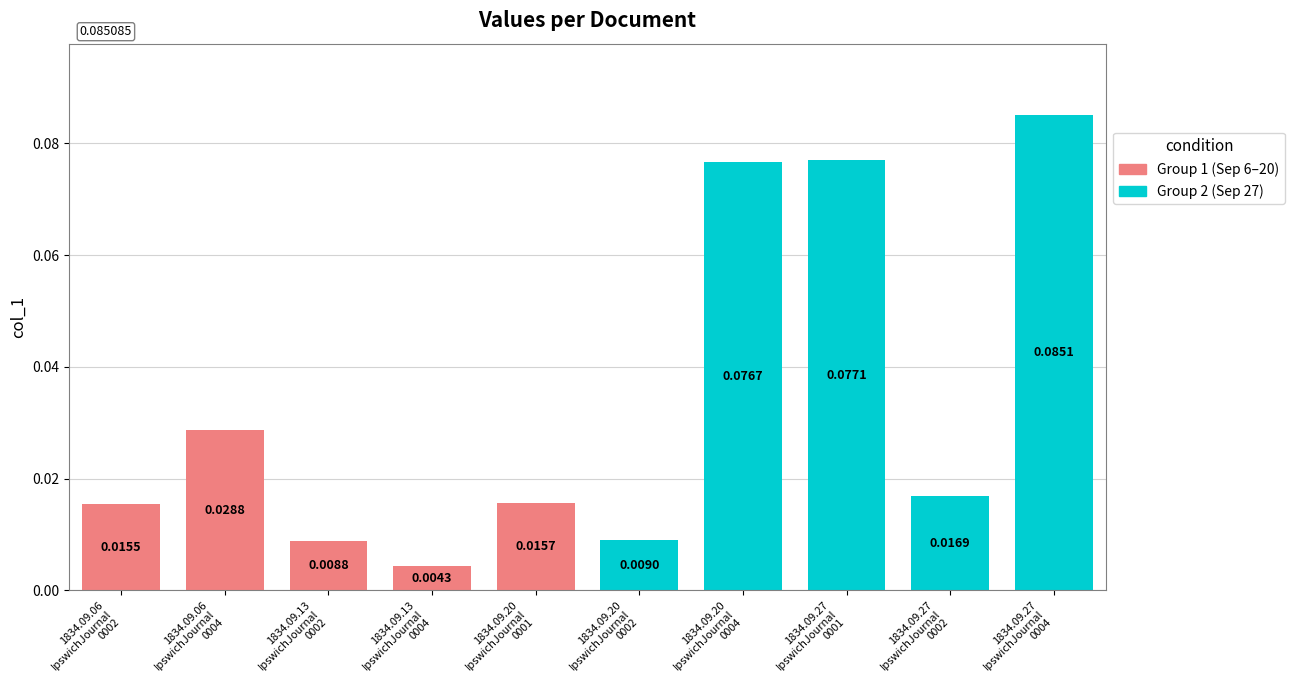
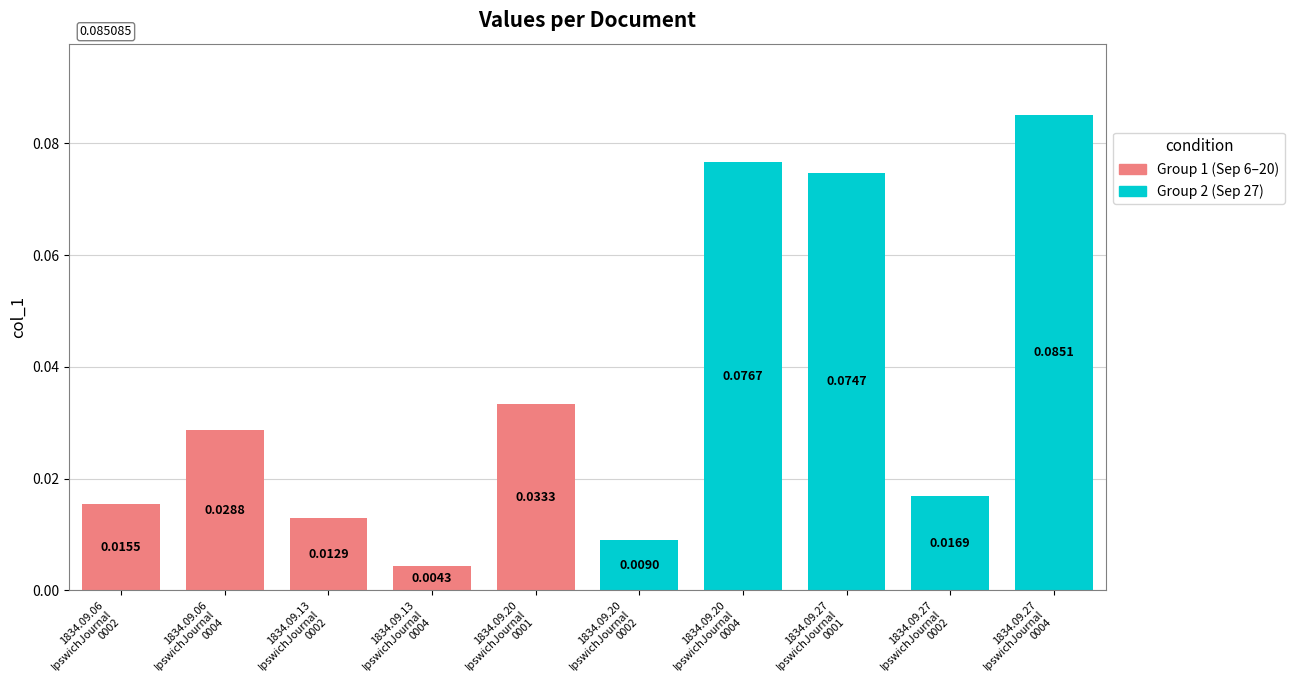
  {
    "1834.09.06 IpswichJournal 0002": 0.0155,
    "1834.09.06 IpswichJournal 0004": 0.0288,
-   "1834.09.13 IpswichJournal 0002": 0.0088,
+   "1834.09.13 IpswichJournal 0002": 0.0129,
    "1834.09.13 IpswichJournal 0004": 0.0043,
-   "1834.09.20 IpswichJournal 0001": 0.0157,
+   "1834.09.20 IpswichJournal 0001": 0.0333,
    "1834.09.20 IpswichJournal 0002": 0.0090,
    "1834.09.20 IpswichJournal 0004": 0.0767,
-   "1834.09.27 IpswichJournal 0001": 0.0771,
+   "1834.09.27 IpswichJournal 0001": 0.0747,
    "1834.09.27 IpswichJournal 0002": 0.0169,
    "1834.09.27 IpswichJournal 0004": 0.0851
  }
